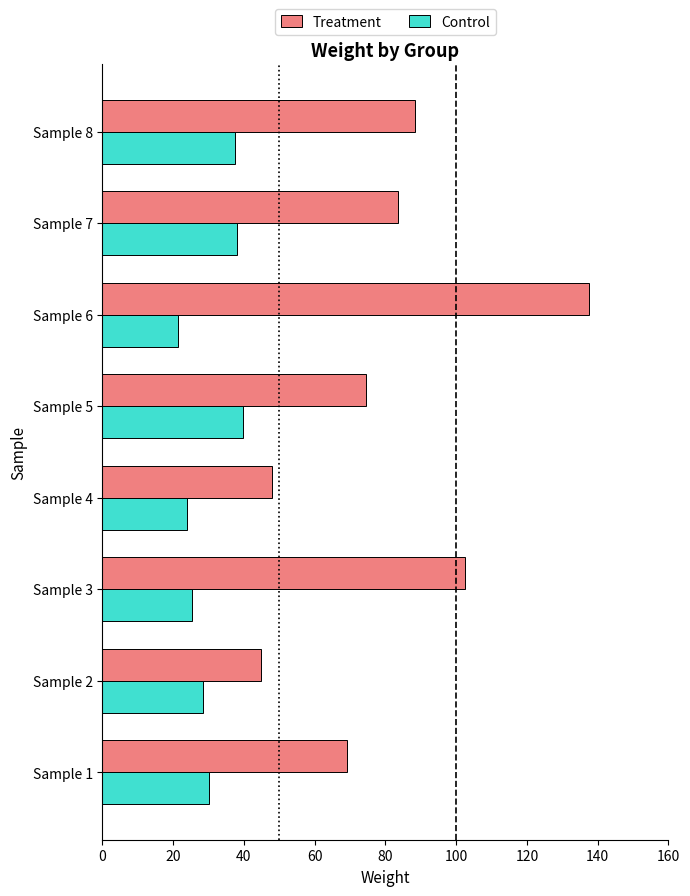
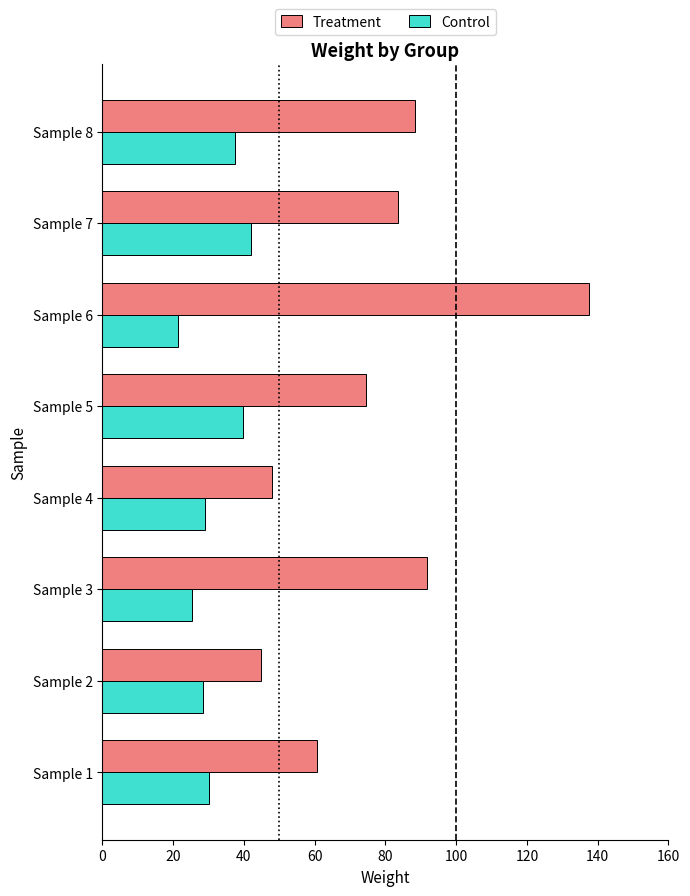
  {
    "Treatment": {
      "Sample 8": 88,
      "Sample 7": 84,
      "Sample 6": 138,
      "Sample 5": 74,
      "Sample 4": 48,
-     "Sample 3": 102,
+     "Sample 3": 92,
      "Sample 2": 45,
-     "Sample 1": 69
+     "Sample 1": 61
    },
    "Control": {
      "Sample 8": 37,
-     "Sample 7": 38,
+     "Sample 7": 42,
      "Sample 6": 21,
      "Sample 5": 40,
-     "Sample 4": 24,
+     "Sample 4": 29,
      "Sample 3": 25,
      "Sample 2": 28,
      "Sample 1": 30
    }
  }
